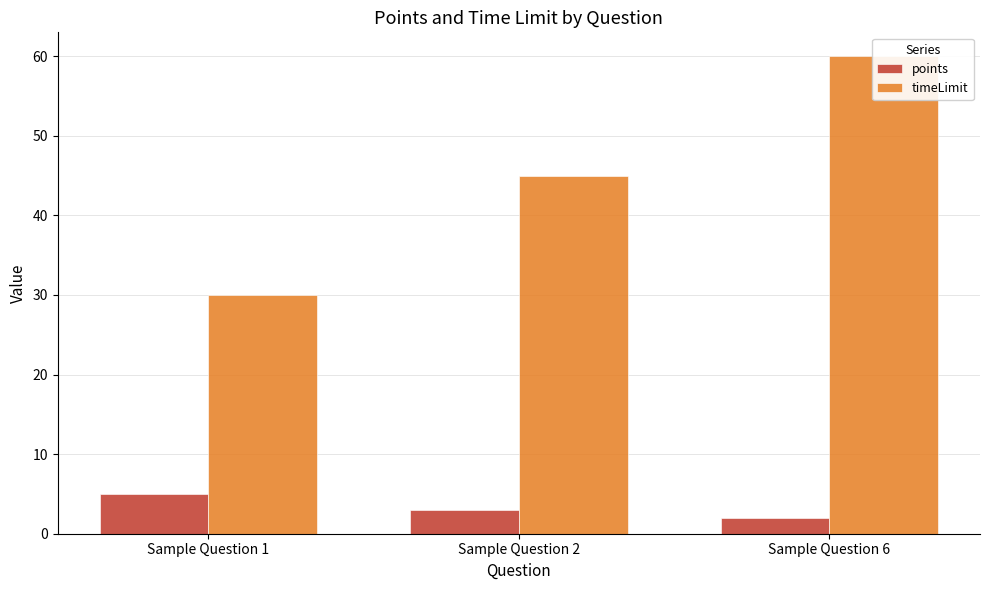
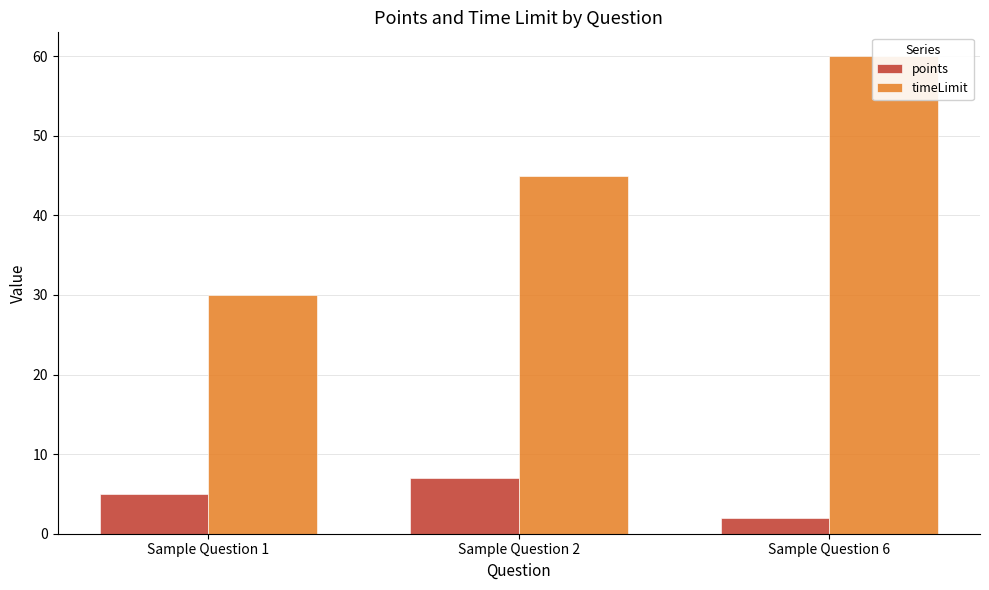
  {
    "points": {
      "Sample Question 1": 5,
-     "Sample Question 2": 3,
+     "Sample Question 2": 7,
      "Sample Question 6": 2
    },
    "timeLimit": {
      "Sample Question 1": 30,
      "Sample Question 2": 45
    }
  }
